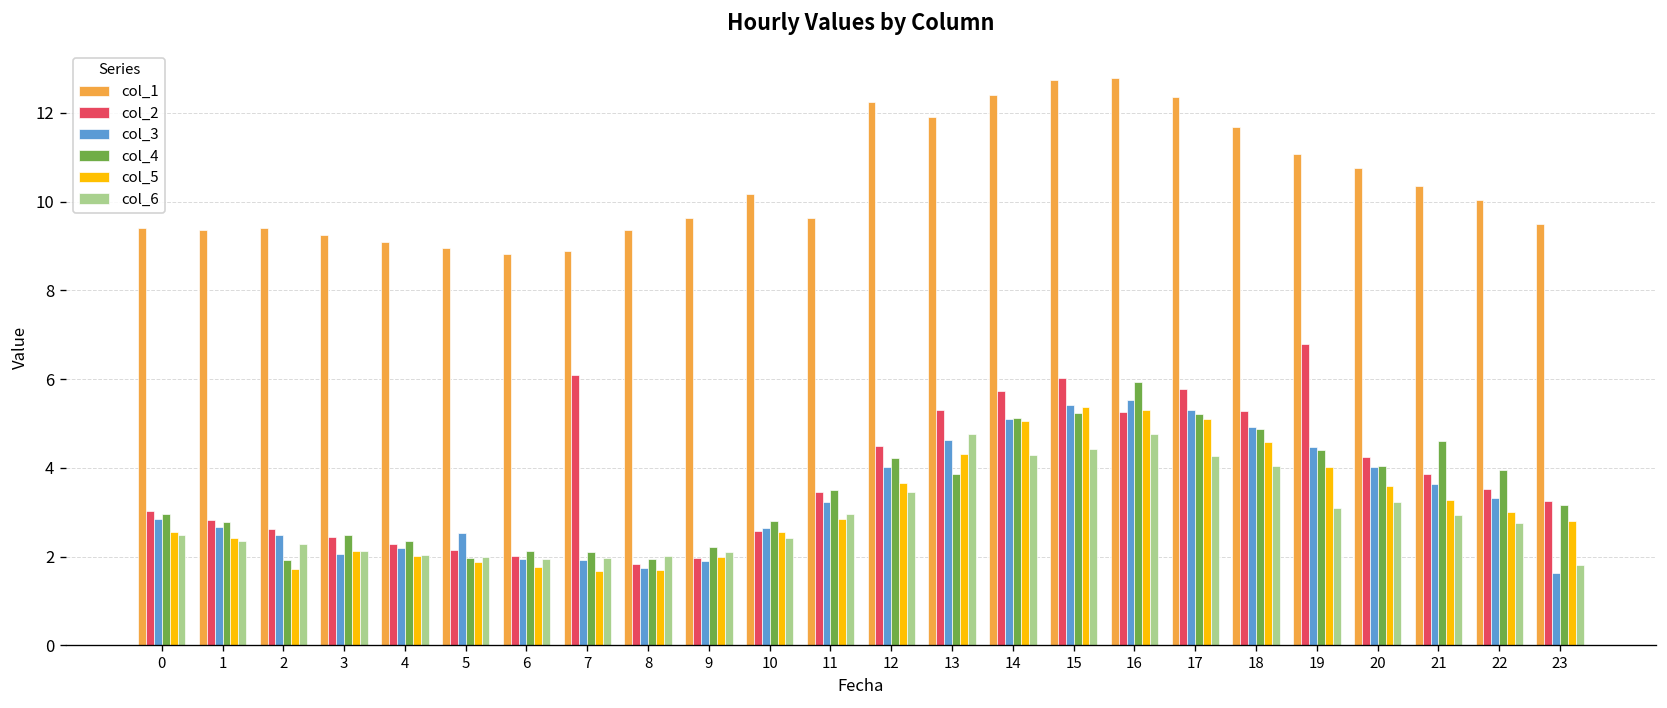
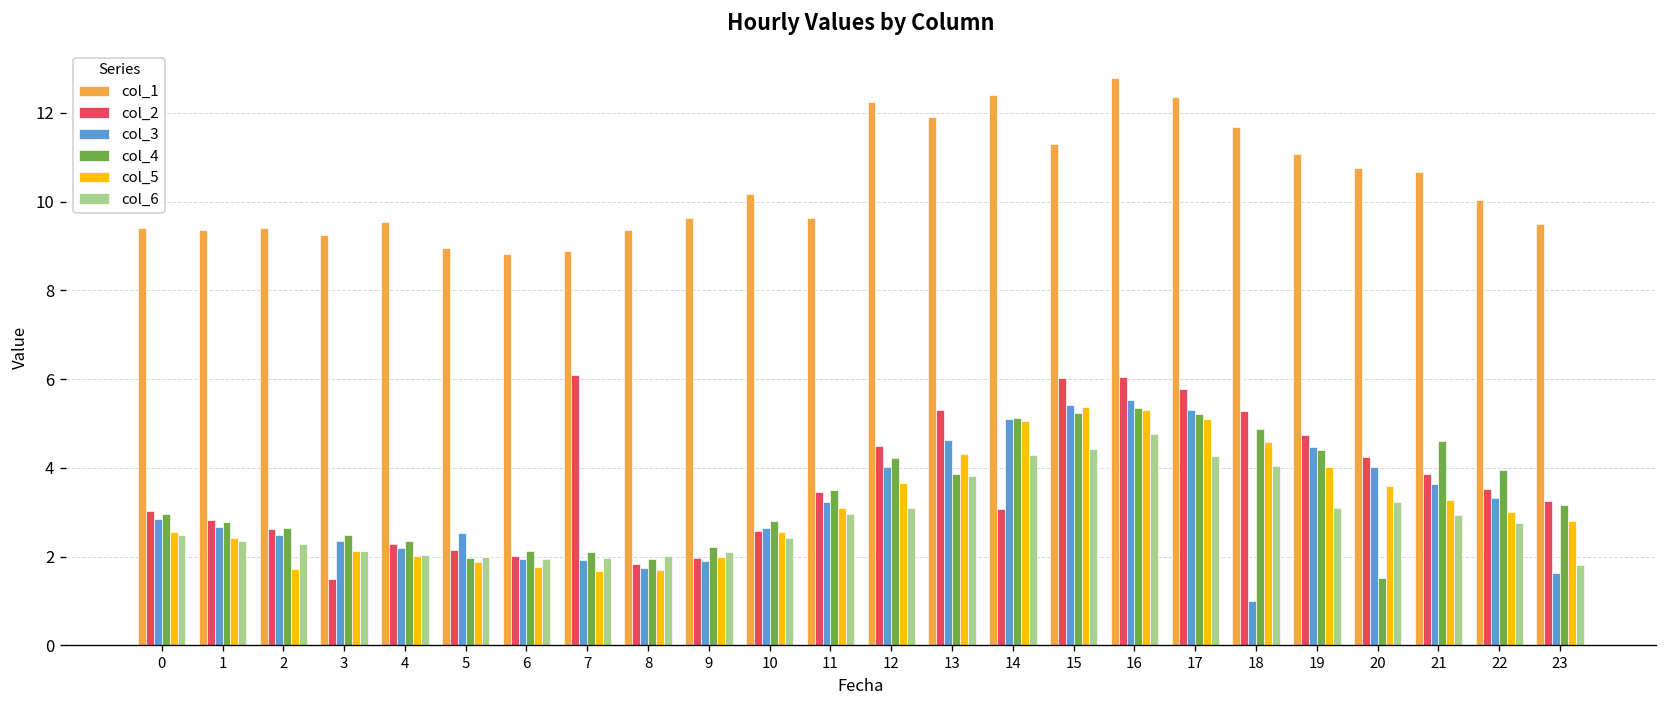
  {
    "col_1": {
      "0": 9.4,
      "1": 9.4,
      "2": 9.4,
      "3": 9.2,
-     "4": 9.1,
+     "4": 9.5,
      "5": 9.0,
      "6": 8.8,
      "7": 8.9,
      "8": 9.4,
      "9": 9.6,
      "10": 10.2,
      "11": 9.6,
      "12": 12.2,
      "13": 11.9,
      "14": 12.4,
-     "15": 12.7,
+     "15": 11.3,
      "16": 12.8,
      "17": 12.4,
      "18": 11.7,
      "19": 11.1,
      "20": 10.8,
-     "21": 10.4,
+     "21": 10.7,
      "22": 10.0,
      "23": 9.5
    },
    "col_2": {
      "0": 3.0,
      "1": 2.8,
      "2": 2.6,
-     "3": 2.4,
+     "3": 1.5,
      "4": 2.3,
      "5": 2.1,
      "6": 2.0,
      "7": 6.1,
      "8": 1.8,
      "9": 2.0,
      "10": 2.6,
      "11": 3.5,
      "12": 4.5,
      "13": 5.3,
-     "14": 5.7,
+     "14": 3.1,
      "15": 6.0,
-     "16": 5.3,
+     "16": 6.0,
      "17": 5.8,
      "18": 5.3,
-     "19": 6.8,
+     "19": 4.7,
      "20": 4.3,
      "21": 3.9,
      "22": 3.5,
      "23": 3.2
    },
    "col_3": {
      "0": 2.8,
      "1": 2.7,
      "2": 2.5,
-     "3": 2.1,
+     "3": 2.3,
      "4": 2.2,
      "5": 2.5,
      "6": 1.9,
      "7": 1.9,
      "8": 1.8,
      "9": 1.9,
      "10": 2.6,
      "11": 3.2,
      "12": 4.0,
      "13": 4.6,
      "14": 5.1,
      "15": 5.4,
      "16": 5.5,
      "17": 5.3,
-     "18": 4.9,
+     "18": 1.0,
      "19": 4.5,
      "20": 4.0,
      "21": 3.6,
      "22": 3.3,
      "23": 1.6
    },
    "col_4": {
      "0": 3.0,
      "1": 2.8,
-     "2": 1.9,
+     "2": 2.6,
      "3": 2.5,
      "4": 2.4,
      "5": 2.0,
      "6": 2.1,
      "7": 2.1,
      "8": 2.0,
      "9": 2.2,
      "10": 2.8,
      "11": 3.5,
      "12": 4.2,
      "13": 3.9,
      "14": 5.1,
      "15": 5.2,
-     "16": 5.9,
+     "16": 5.3,
      "17": 5.2,
      "18": 4.9,
      "19": 4.4,
-     "20": 4.0,
+     "20": 1.5,
      "21": 4.6,
      "22": 3.9,
      "23": 3.2
    },
    "col_5": {
      "0": 2.5,
      "1": 2.4,
      "2": 1.7,
      "3": 2.1,
      "4": 2.0,
      "5": 1.9,
      "6": 1.8,
      "7": 1.7,
      "8": 1.7,
      "9": 2.0,
      "10": 2.6,
-     "11": 2.8,
+     "11": 3.1,
      "12": 3.7,
      "13": 4.3,
      "14": 5.0,
      "15": 5.4,
      "16": 5.3,
      "17": 5.1,
      "18": 4.6,
      "19": 4.0,
      "20": 3.6,
      "21": 3.3,
      "22": 3.0,
      "23": 2.8
    },
    "col_6": {
      "0": 2.5,
      "1": 2.3,
      "2": 2.3,
      "3": 2.1,
      "4": 2.0,
      "5": 2.0,
      "6": 1.9,
      "7": 2.0,
      "8": 2.0,
      "9": 2.1,
      "10": 2.4,
      "11": 2.9,
-     "12": 3.5,
-     "13": 4.8,
+     "12": 3.1,
+     "13": 3.8,
      "14": 4.3,
      "15": 4.4,
      "16": 4.8,
      "17": 4.3,
      "18": 4.0,
      "19": 3.1,
      "20": 3.2,
      "21": 2.9,
      "22": 2.7,
      "23": 1.8
    }
  }
